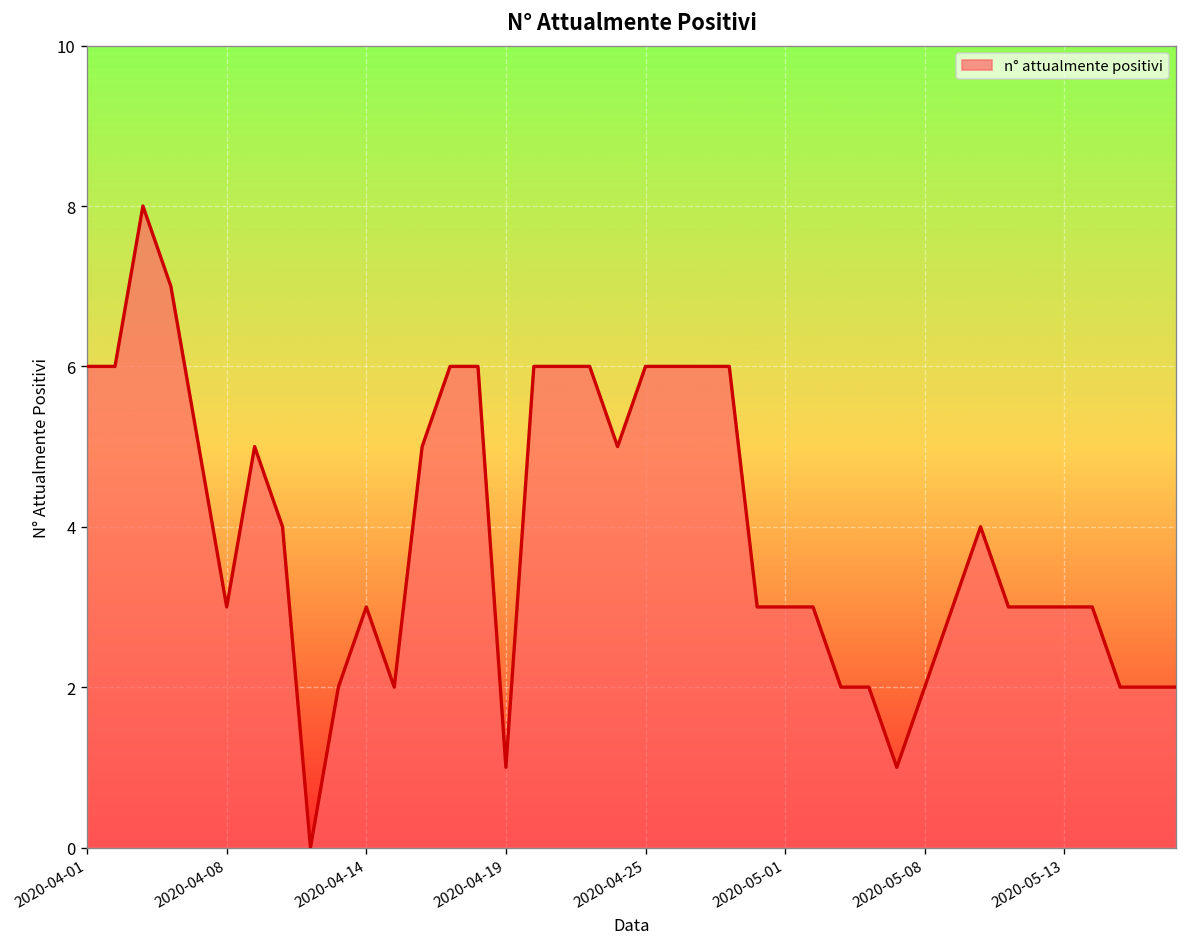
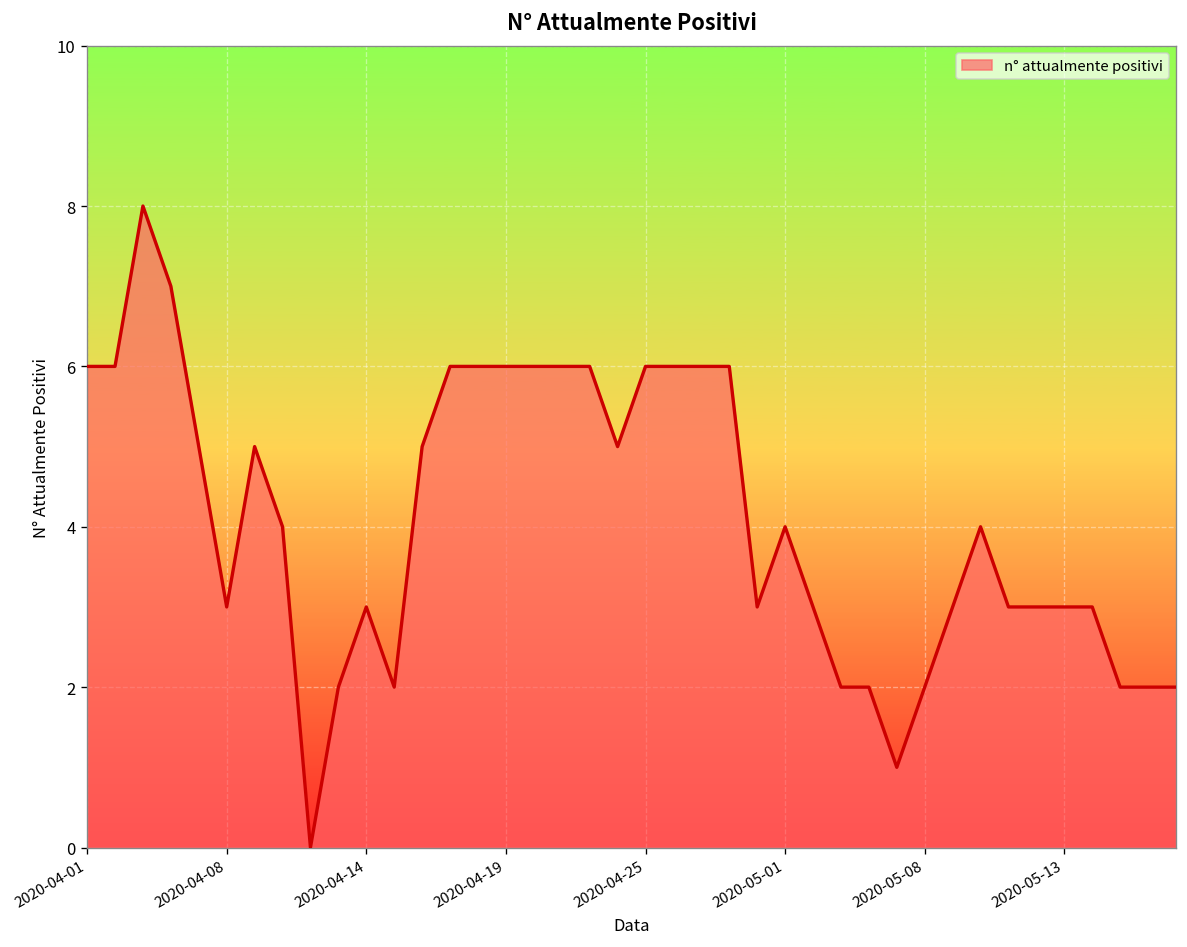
  {
    "2020-04-01": 6,
    "2020-04-08": 3,
    "2020-04-14": 3,
-   "2020-04-19": 1,
+   "2020-04-19": 6,
    "2020-04-25": 6,
-   "2020-05-01": 3,
+   "2020-05-01": 4,
    "2020-05-08": 2,
    "2020-05-13": 3
  }
